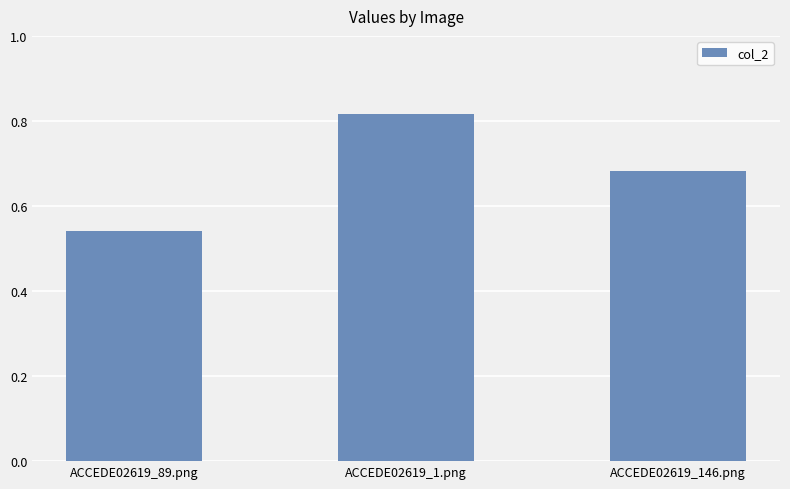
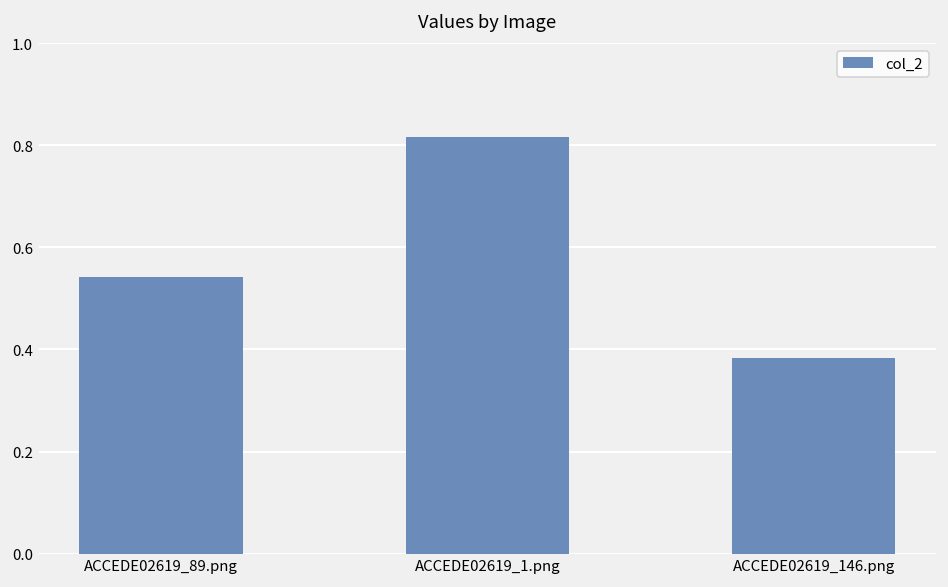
  {
    "ACCEDE02619_89.png": 0.54,
    "ACCEDE02619_1.png": 0.82,
-   "ACCEDE02619_146.png": 0.68
+   "ACCEDE02619_146.png": 0.38
  }
